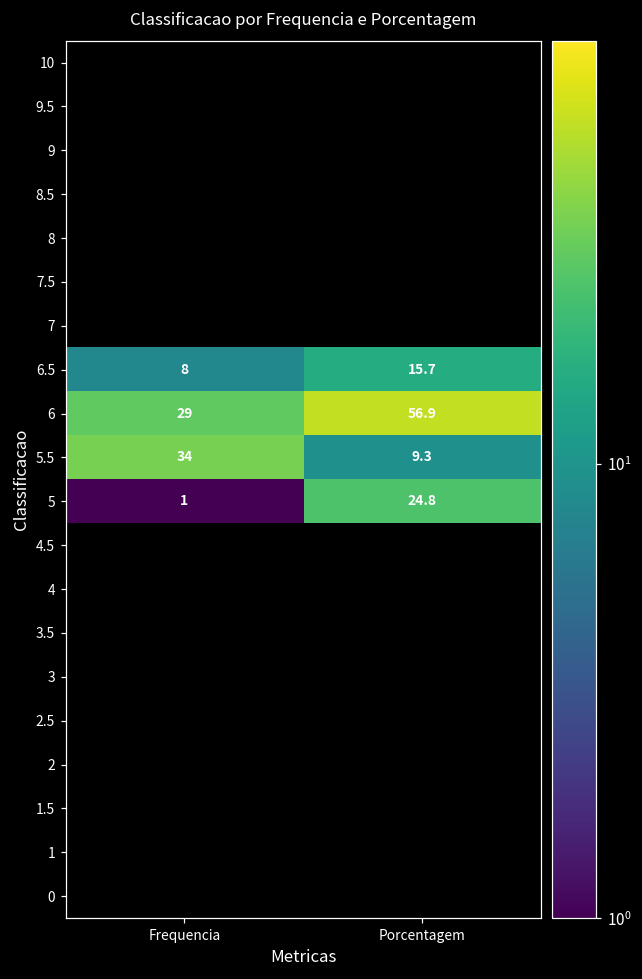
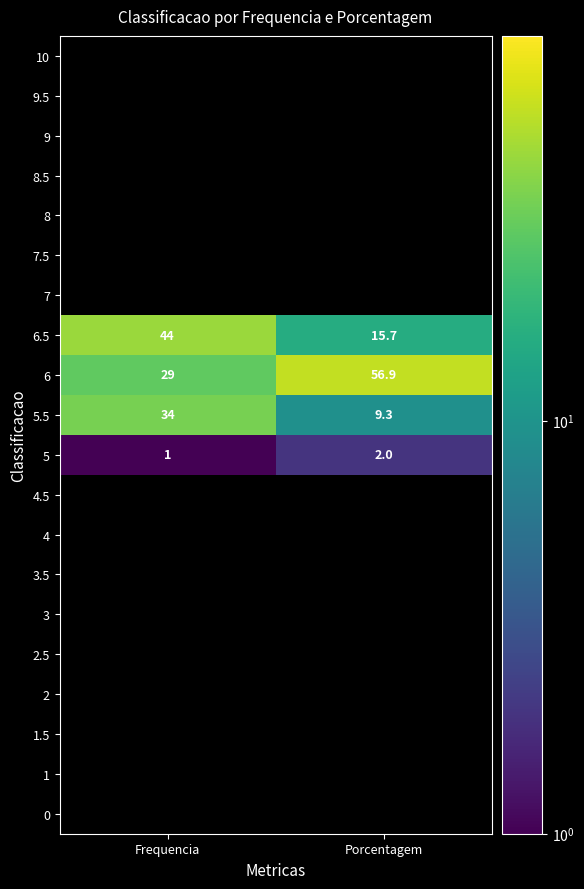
  {
    "6.5": {
-     "Frequencia": 8,
+     "Frequencia": 44,
      "Porcentagem": 15.7
    },
    "6": {
      "Frequencia": 29,
      "Porcentagem": 56.9
    },
    "5.5": {
      "Frequencia": 34,
      "Porcentagem": 9.3
    },
    "5": {
      "Frequencia": 1,
-     "Porcentagem": 24.8
+     "Porcentagem": 2.0
    }
  }
